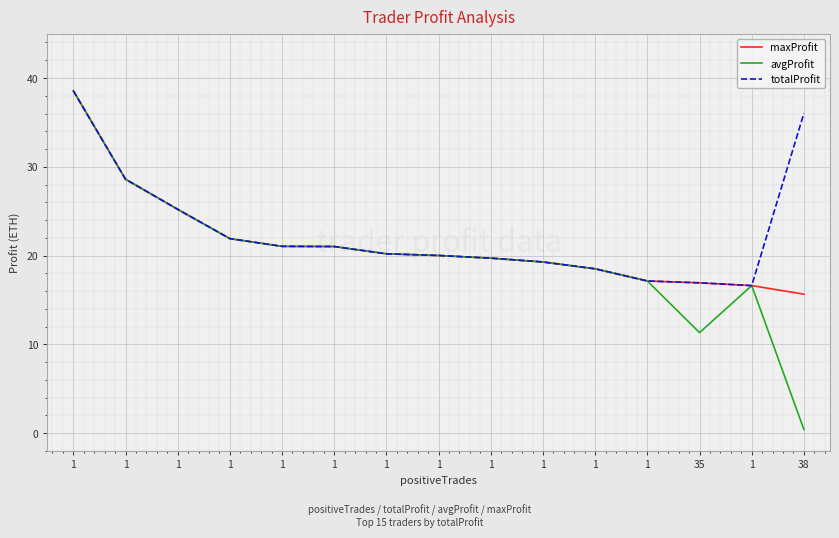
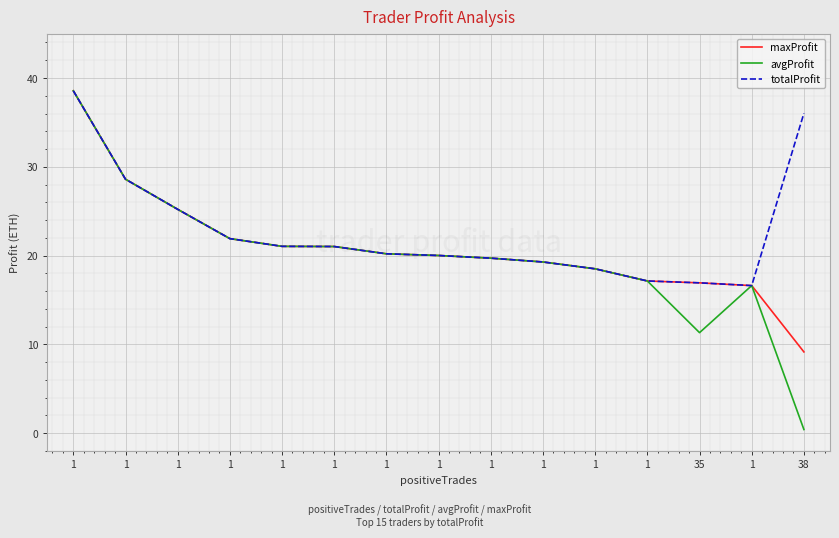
  {
    "maxProfit": {
-     "38": 16
+     "38": 9
    },
    "avgProfit": {
      "35": 11,
      "38": 0
    },
    "totalProfit": {
      "38": 36
    }
  }
